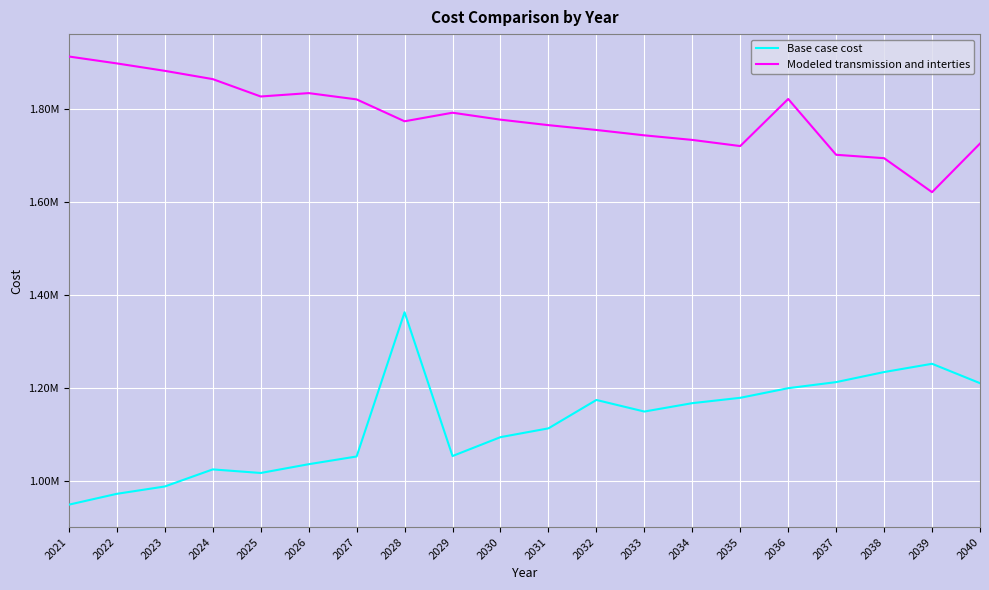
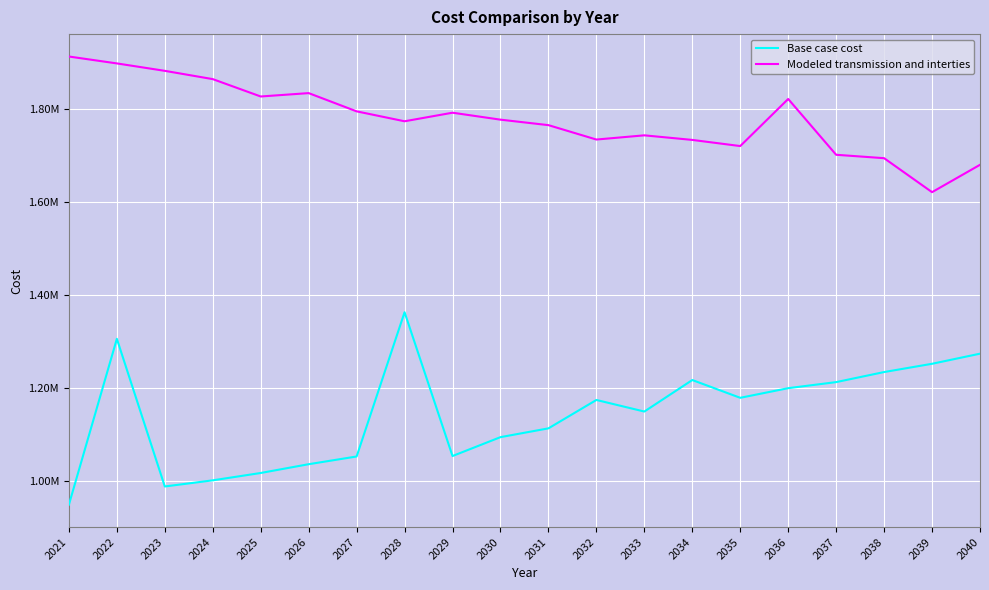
  {
    "Base case cost": {
      "2021": 950000,
-     "2022": 970000,
+     "2022": 1310000,
      "2023": 990000,
-     "2024": 1030000,
+     "2024": 1000000,
      "2025": 1020000,
      "2026": 1040000,
      "2027": 1050000,
      "2028": 1360000,
      "2029": 1050000,
      "2030": 1090000,
      "2031": 1110000,
      "2032": 1170000,
      "2033": 1150000,
-     "2034": 1170000,
+     "2034": 1220000,
      "2035": 1180000,
      "2036": 1200000,
      "2037": 1210000,
      "2038": 1230000,
      "2039": 1250000,
-     "2040": 1210000
+     "2040": 1270000
    },
    "Modeled transmission and interties": {
      "2021": 1910000,
      "2022": 1900000,
      "2023": 1880000,
      "2024": 1860000,
      "2025": 1830000,
      "2026": 1830000,
-     "2027": 1820000,
+     "2027": 1790000,
      "2028": 1770000,
      "2029": 1790000,
      "2030": 1780000,
      "2031": 1760000,
-     "2032": 1750000,
+     "2032": 1730000,
      "2033": 1740000,
      "2034": 1730000,
      "2035": 1720000,
      "2036": 1820000,
      "2037": 1700000,
      "2038": 1690000,
      "2039": 1620000,
-     "2040": 1730000
+     "2040": 1680000
    }
  }
